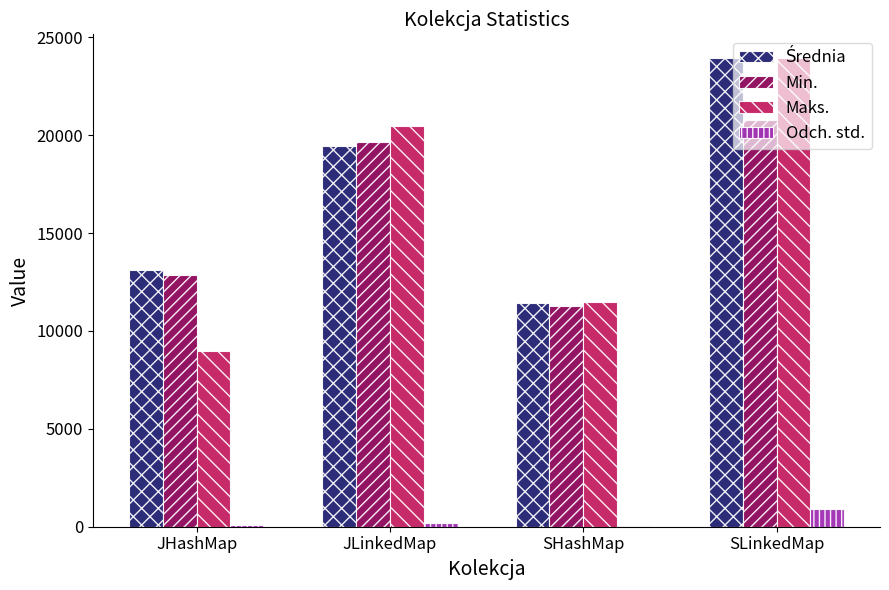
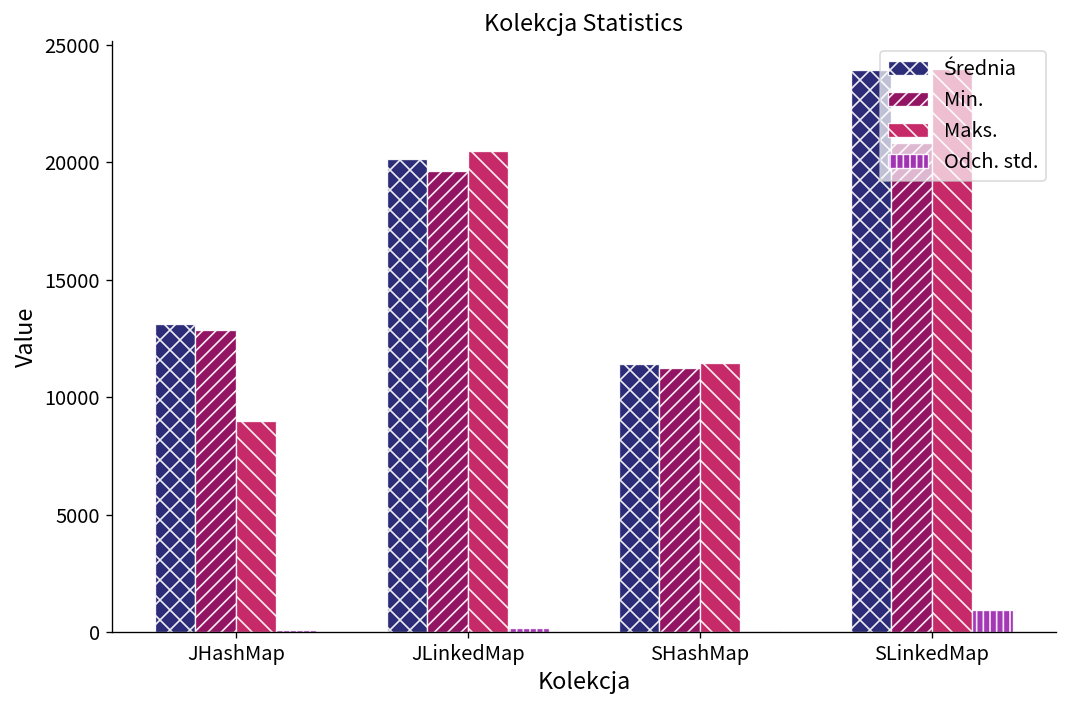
  {
    "Średnia": {
      "JHashMap": 13100,
-     "JLinkedMap": 19500,
+     "JLinkedMap": 20200,
      "SHashMap": 11400,
      "SLinkedMap": 23900
    },
    "Min.": {
      "JHashMap": 12900,
      "JLinkedMap": 19600,
      "SHashMap": 11300
    },
    "Maks.": {
      "JHashMap": 9000,
      "JLinkedMap": 20500,
      "SHashMap": 11500
    },
    "Odch. std.": {
      "JLinkedMap": 200,
      "SLinkedMap": 900
    }
  }
